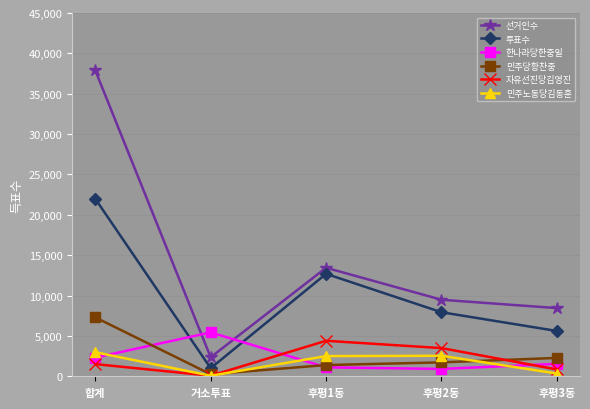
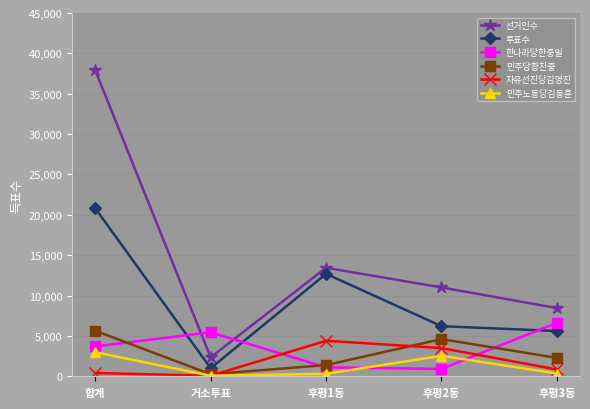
  {
    "선거인수": {
      "합계": "38,000",
      "거소투표": "2,000",
      "후평1동": "13,000",
-     "후평2동": "9,000",
+     "후평2동": "11,000",
      "후평3동": "8,000"
    },
    "투표수": {
-     "합계": "22,000",
+     "합계": "21,000",
      "거소투표": "1,000",
      "후평1동": "13,000",
-     "후평2동": "8,000",
+     "후평2동": "6,000",
      "후평3동": "6,000"
    },
    "한나라당한중일": {
-     "합계": "2,000",
+     "합계": "4,000",
      "거소투표": "5,000",
      "후평2동": "1,000",
-     "후평3동": "2,000"
+     "후평3동": "7,000"
    },
    "민주당황찬중": {
-     "합계": "7,000",
-     "후평2동": "2,000",
+     "합계": "6,000",
+     "후평2동": "5,000",
      "후평3동": "2,000"
    },
    "자유선진당김영진": {
-     "합계": "2,000",
+     "합계": "0",
      "후평1동": "4,000",
      "후평2동": "3,000",
      "후평3동": "1,000"
    },
    "민주노동당김동훈": {
      "합계": "3,000",
-     "후평1동": "3,000",
+     "후평1동": "0",
      "후평2동": "3,000",
      "후평3동": "0"
    }
  }
